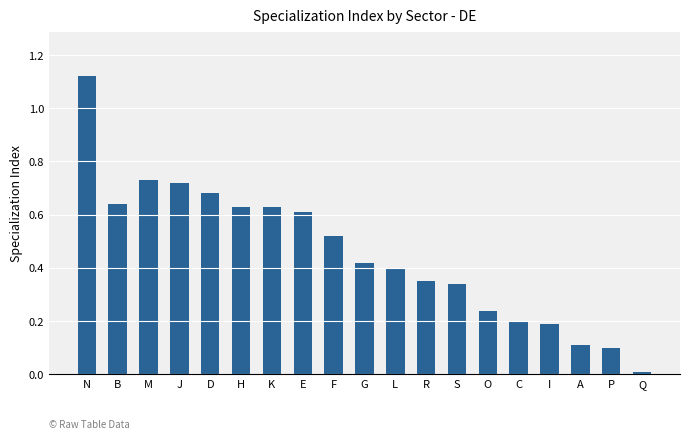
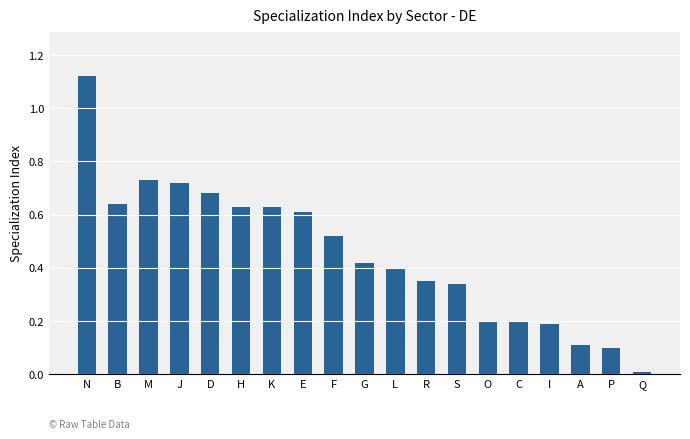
  {
    "N": 1.12,
    "B": 0.64,
    "M": 0.73,
    "J": 0.72,
    "D": 0.68,
    "H": 0.63,
    "K": 0.63,
    "E": 0.61,
    "F": 0.52,
    "G": 0.42,
    "L": 0.40,
    "R": 0.35,
    "S": 0.34,
-   "O": 0.24,
+   "O": 0.20,
    "C": 0.20,
    "I": 0.19,
    "A": 0.11,
    "P": 0.10,
    "Q": 0.01
  }
